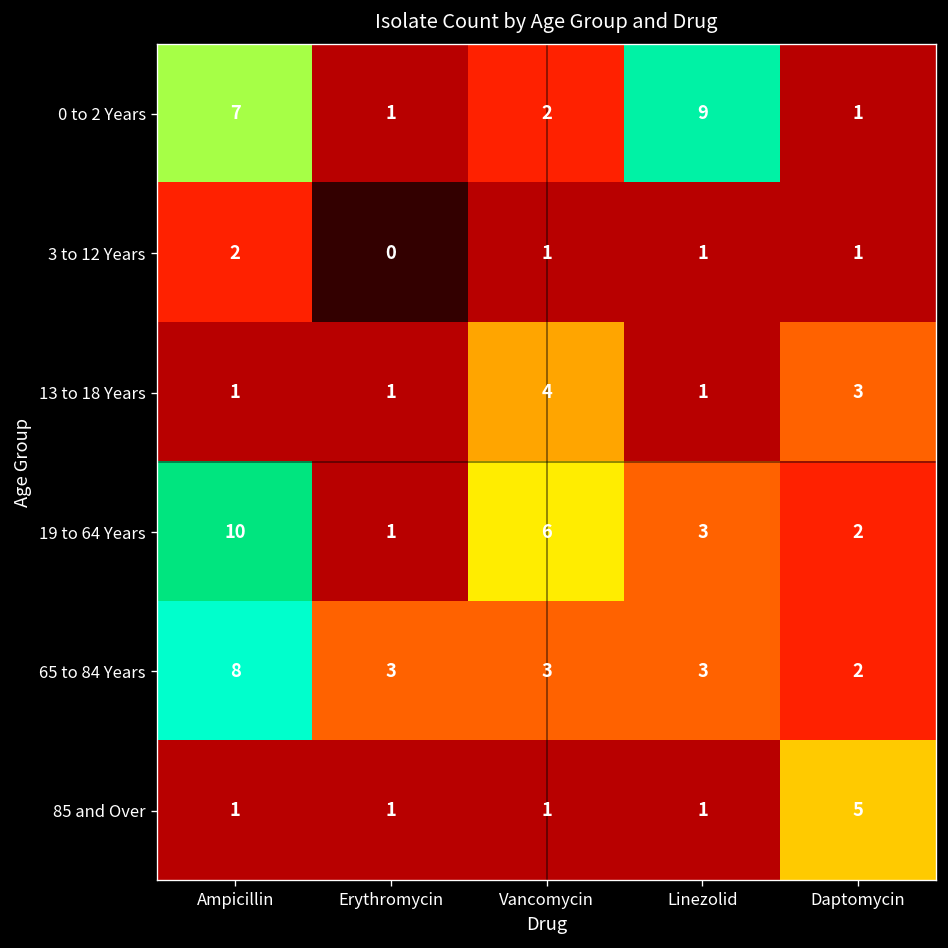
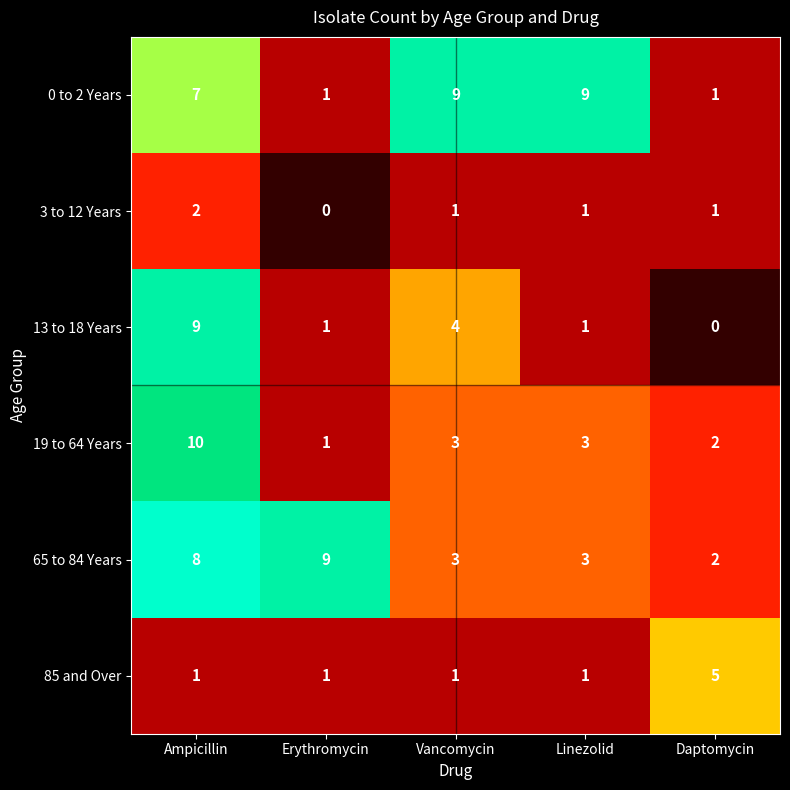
  {
    "0 to 2 Years": {
      "Ampicillin": 7,
      "Erythromycin": 1,
-     "Vancomycin": 2,
+     "Vancomycin": 9,
      "Linezolid": 9,
      "Daptomycin": 1
    },
    "3 to 12 Years": {
      "Ampicillin": 2,
      "Erythromycin": 0,
      "Vancomycin": 1,
      "Linezolid": 1,
      "Daptomycin": 1
    },
    "13 to 18 Years": {
-     "Ampicillin": 1,
+     "Ampicillin": 9,
      "Erythromycin": 1,
      "Vancomycin": 4,
      "Linezolid": 1,
-     "Daptomycin": 3
+     "Daptomycin": 0
    },
    "19 to 64 Years": {
      "Ampicillin": 10,
      "Erythromycin": 1,
-     "Vancomycin": 6,
+     "Vancomycin": 3,
      "Linezolid": 3,
      "Daptomycin": 2
    },
    "65 to 84 Years": {
      "Ampicillin": 8,
-     "Erythromycin": 3,
+     "Erythromycin": 9,
      "Vancomycin": 3,
      "Linezolid": 3,
      "Daptomycin": 2
    },
    "85 and Over": {
      "Ampicillin": 1,
      "Erythromycin": 1,
      "Vancomycin": 1,
      "Linezolid": 1,
      "Daptomycin": 5
    }
  }
